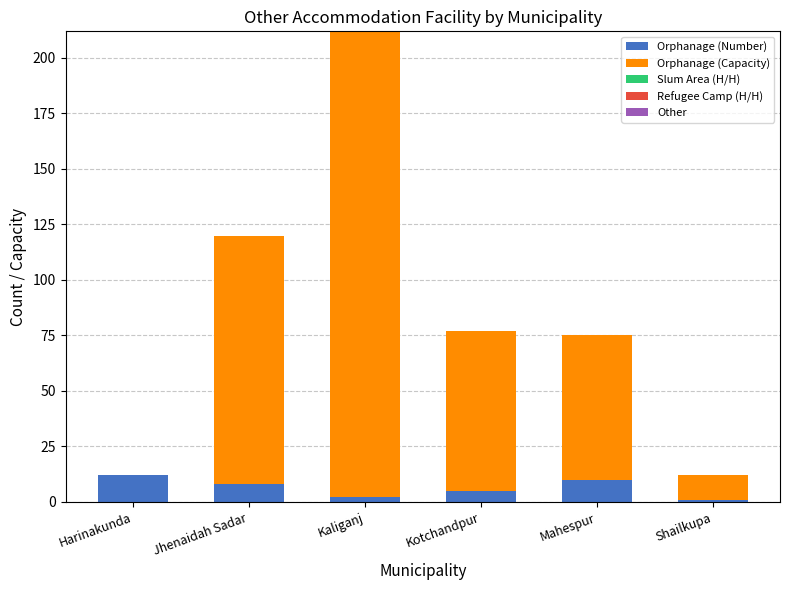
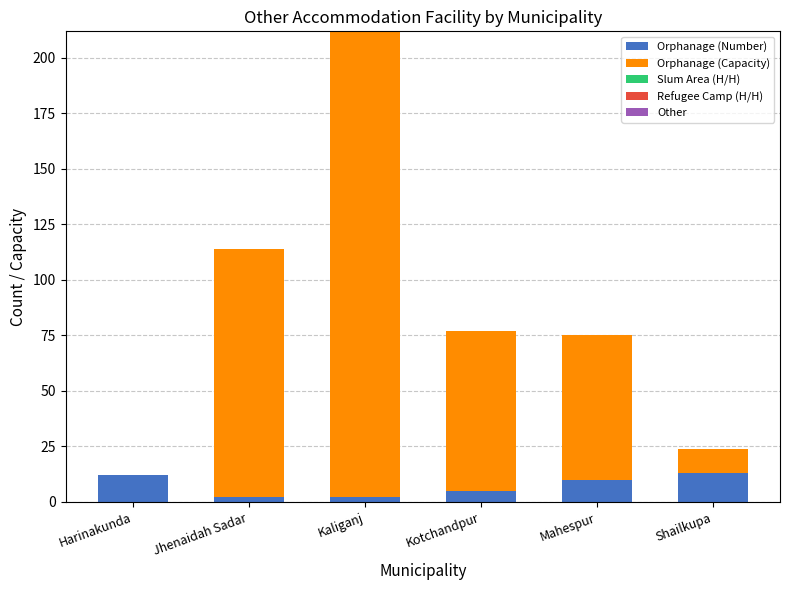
  {
    "Orphanage (Number)": {
      "Harinakunda": 12,
-     "Jhenaidah Sadar": 8,
+     "Jhenaidah Sadar": 2,
      "Kaliganj": 2,
      "Kotchandpur": 5,
      "Mahespur": 10,
-     "Shailkupa": 1
+     "Shailkupa": 13
    },
    "Other": {
      "Harinakunda": 0
    }
  }
